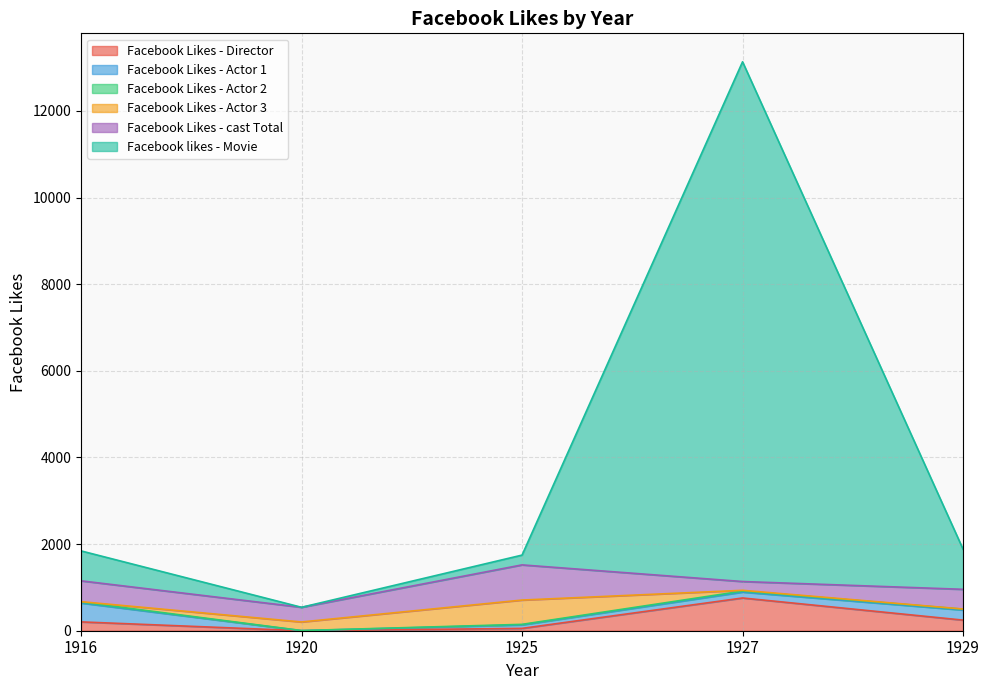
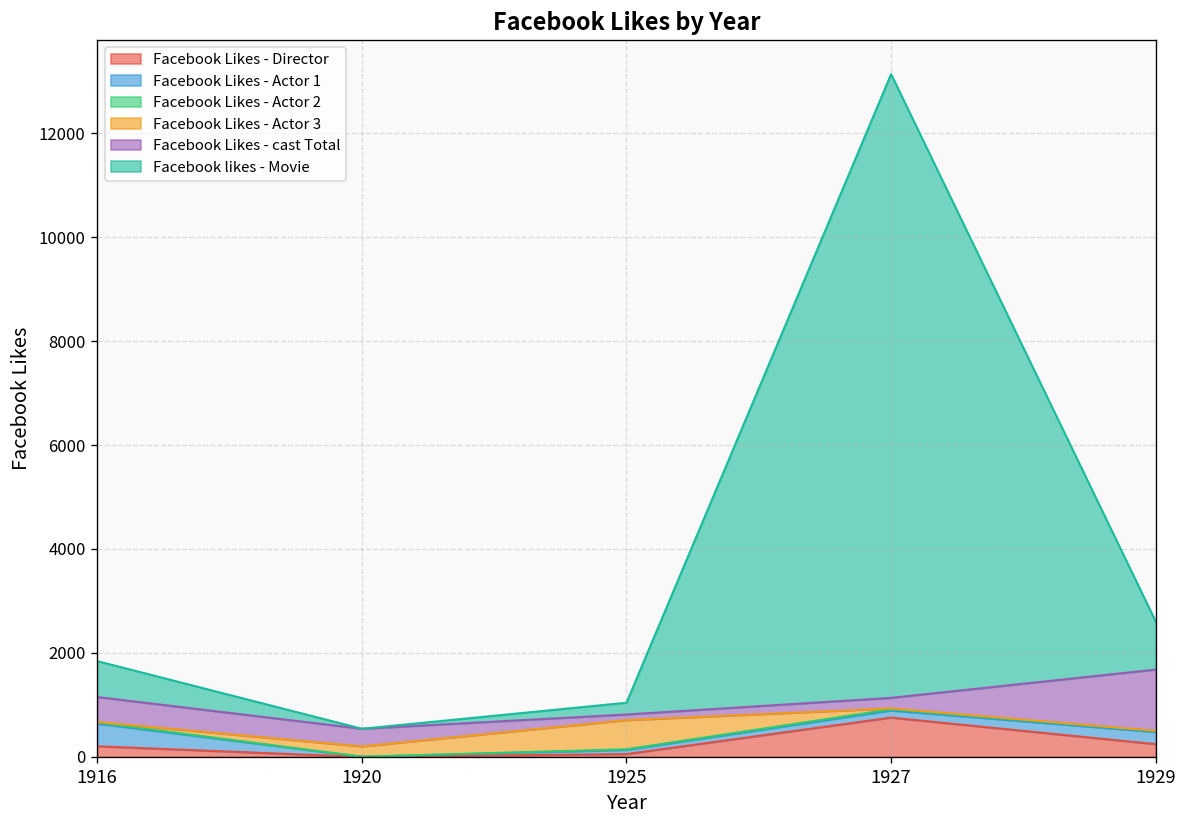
  {
    "Facebook Likes - Director": {
      "1916": 200,
      "1925": 100,
      "1927": 800,
      "1929": 200
    },
    "Facebook Likes - Actor 3": {
      "1920": 200,
      "1925": 600
    },
    "Facebook Likes - cast Total": {
      "1916": 500,
-     "1925": 800,
+     "1925": 100,
      "1927": 200,
-     "1929": 500
+     "1929": 1200
    }
  }
